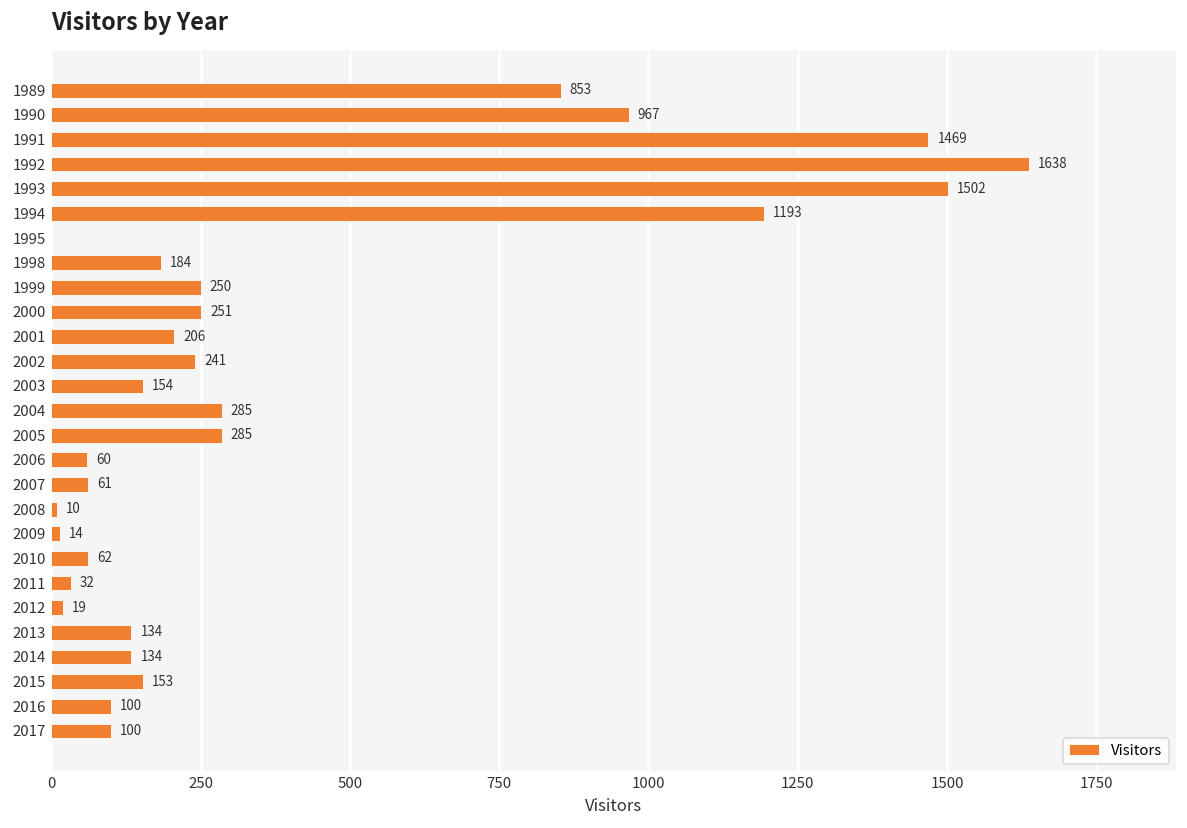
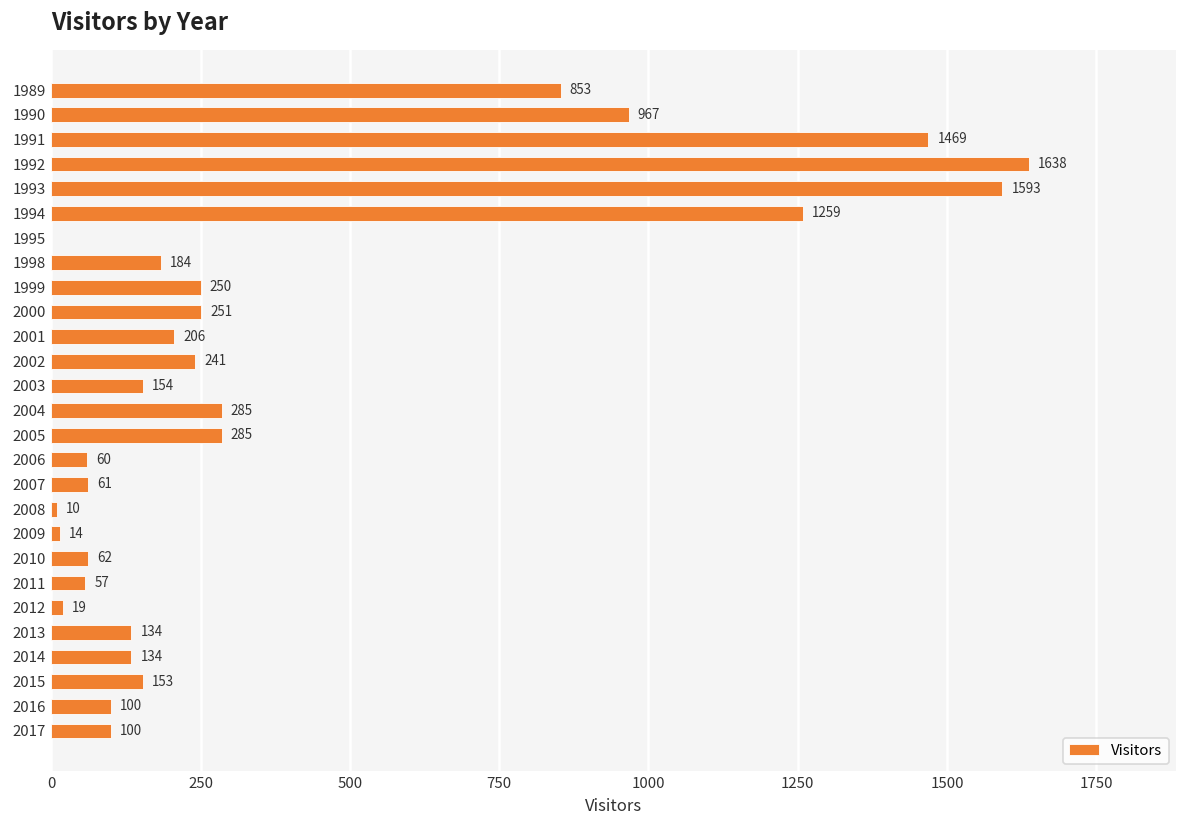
  {
    "1989": 853,
    "1990": 967,
    "1991": 1469,
    "1992": 1638,
-   "1993": 1502,
-   "1994": 1193,
+   "1993": 1593,
+   "1994": 1259,
    "1998": 184,
    "1999": 250,
    "2000": 251,
    "2001": 206,
    "2002": 241,
    "2003": 154,
    "2004": 285,
    "2005": 285,
    "2006": 60,
    "2007": 61,
    "2008": 10,
    "2009": 14,
    "2010": 62,
-   "2011": 32,
+   "2011": 57,
    "2012": 19,
    "2013": 134,
    "2014": 134,
    "2015": 153,
    "2016": 100,
    "2017": 100
  }
